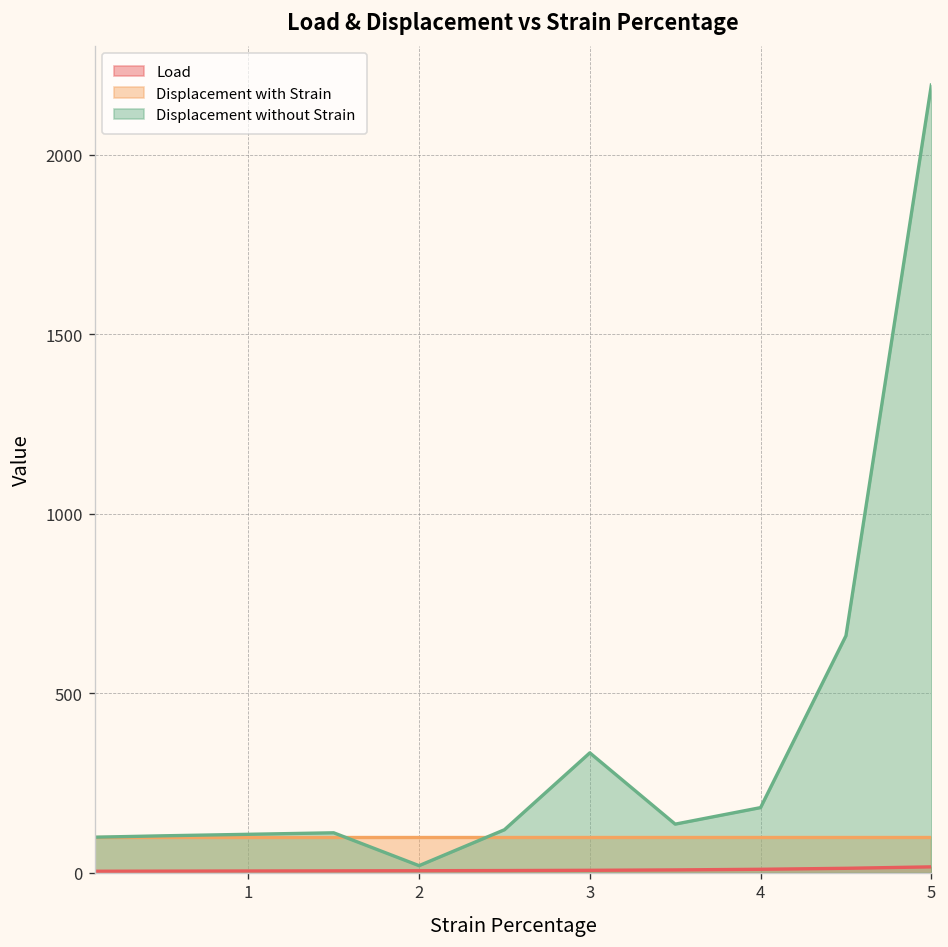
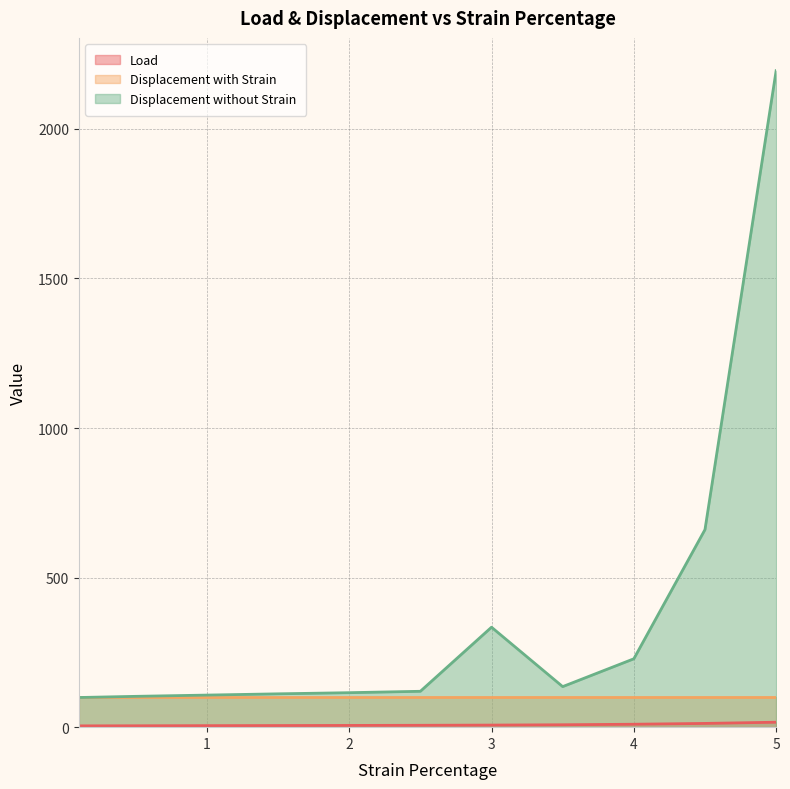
  {
    "Displacement without Strain": {
-     "2": 20,
+     "2": 120,
      "3": 330,
-     "4": 180,
+     "4": 230,
      "5": 2190
    }
  }
